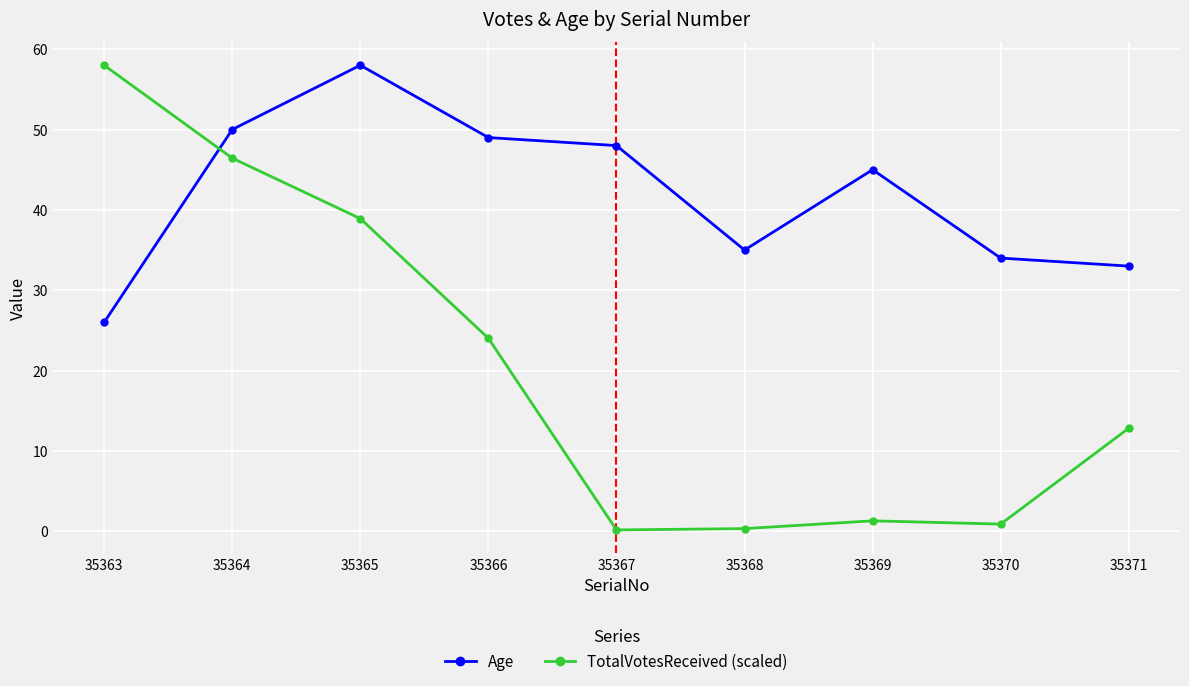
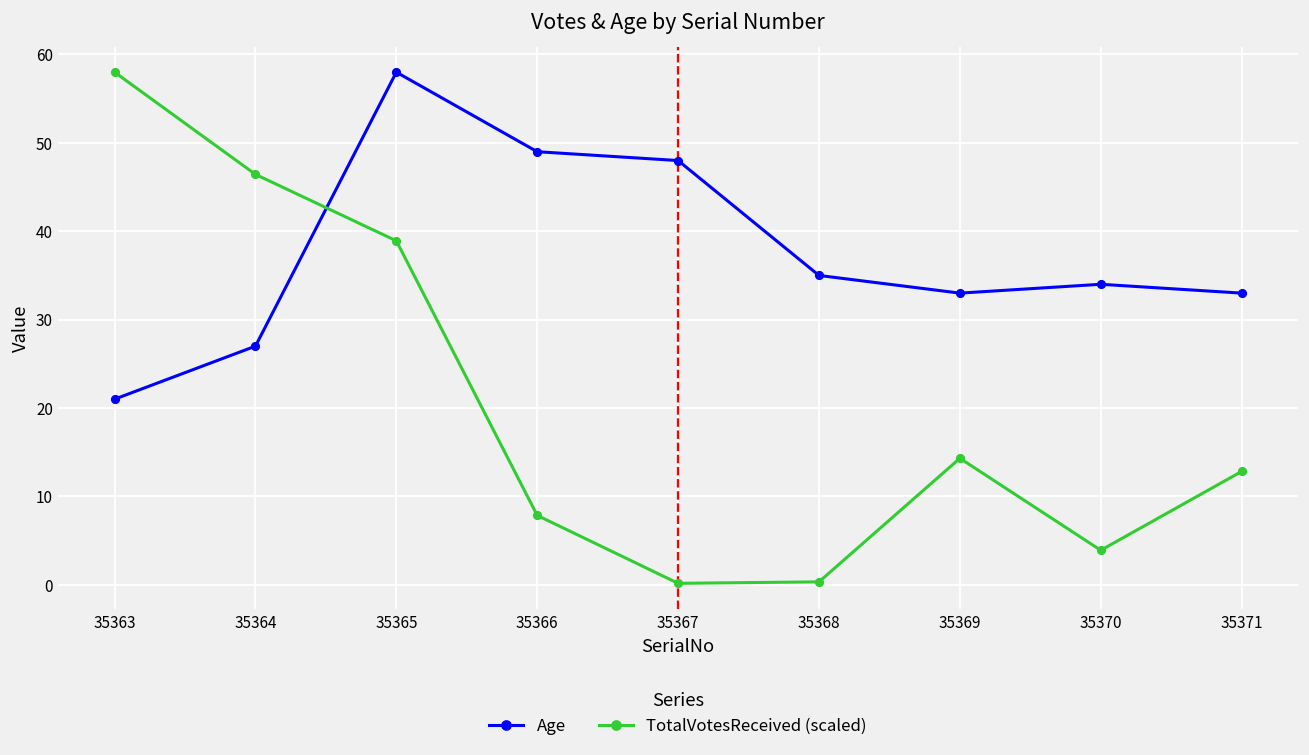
  {
    "Age": {
-     "35363": 26,
-     "35364": 50,
+     "35363": 21,
+     "35364": 27,
      "35365": 58,
      "35366": 49,
      "35367": 48,
      "35368": 35,
-     "35369": 45,
+     "35369": 33,
      "35370": 34,
      "35371": 33
    },
    "TotalVotesReceived (scaled)": {
      "35363": 58,
      "35364": 46,
      "35365": 39,
-     "35366": 24,
+     "35366": 8,
      "35367": 0,
      "35368": 0,
-     "35369": 1,
-     "35370": 1,
+     "35369": 14,
+     "35370": 4,
      "35371": 13
    }
  }
